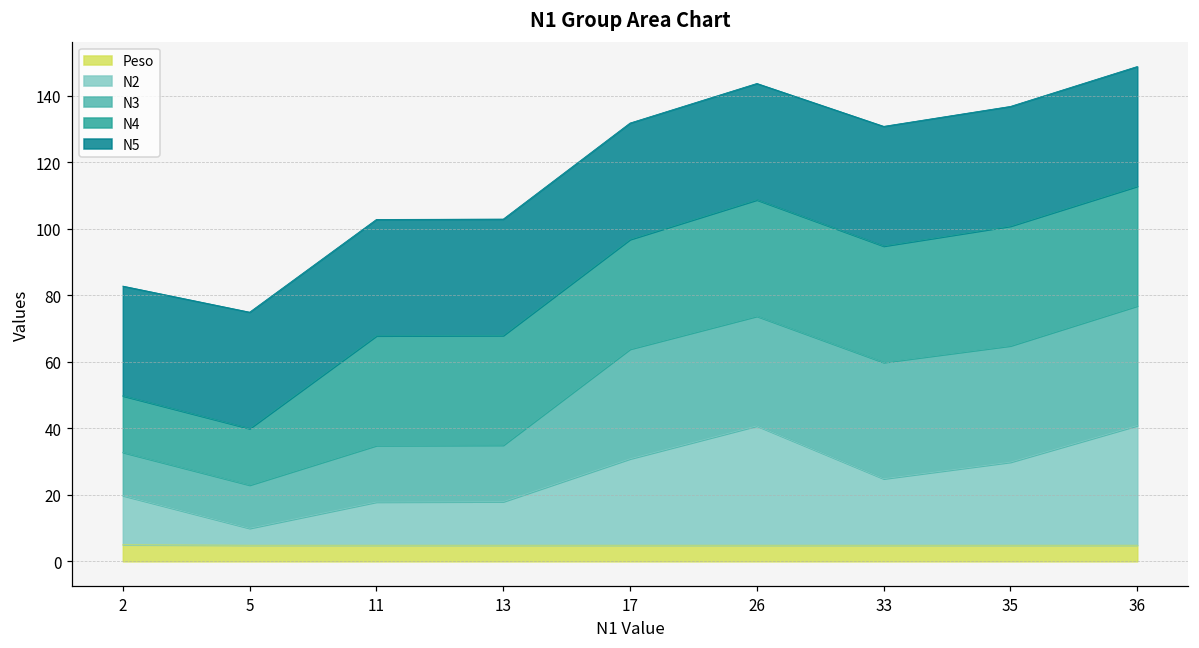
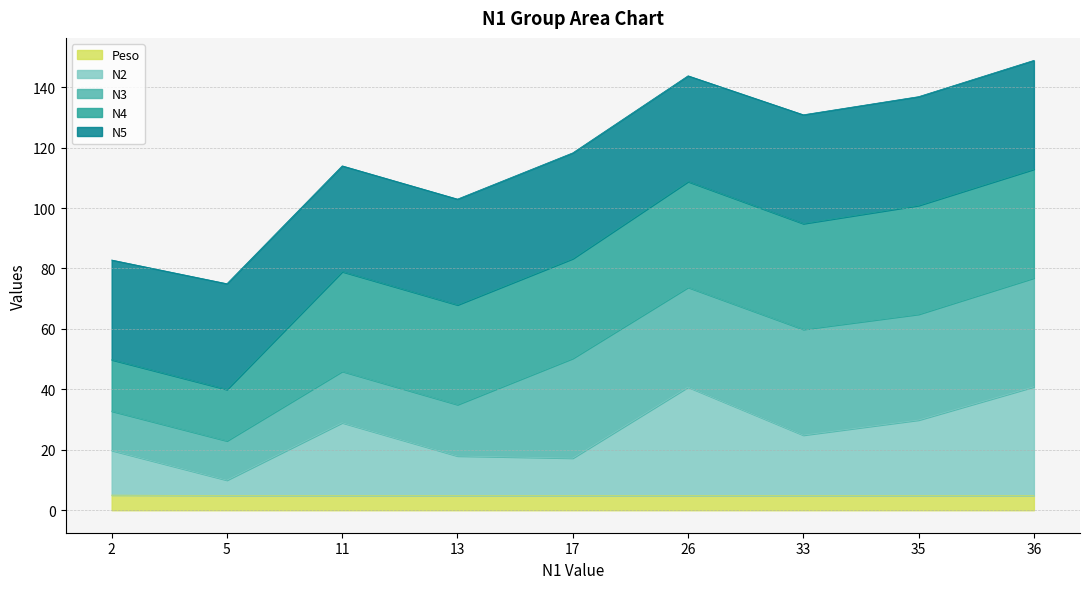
  {
    "Peso": {
      "2": 5,
      "5": 5,
      "11": 5,
      "13": 5,
      "17": 5,
      "26": 5,
      "33": 5,
      "35": 5,
      "36": 5
    },
    "N2": {
      "2": 15,
      "5": 5,
-     "11": 13,
+     "11": 24,
      "13": 13,
-     "17": 26,
+     "17": 12,
      "26": 36,
      "33": 20,
      "35": 25,
      "36": 36
    }
  }
